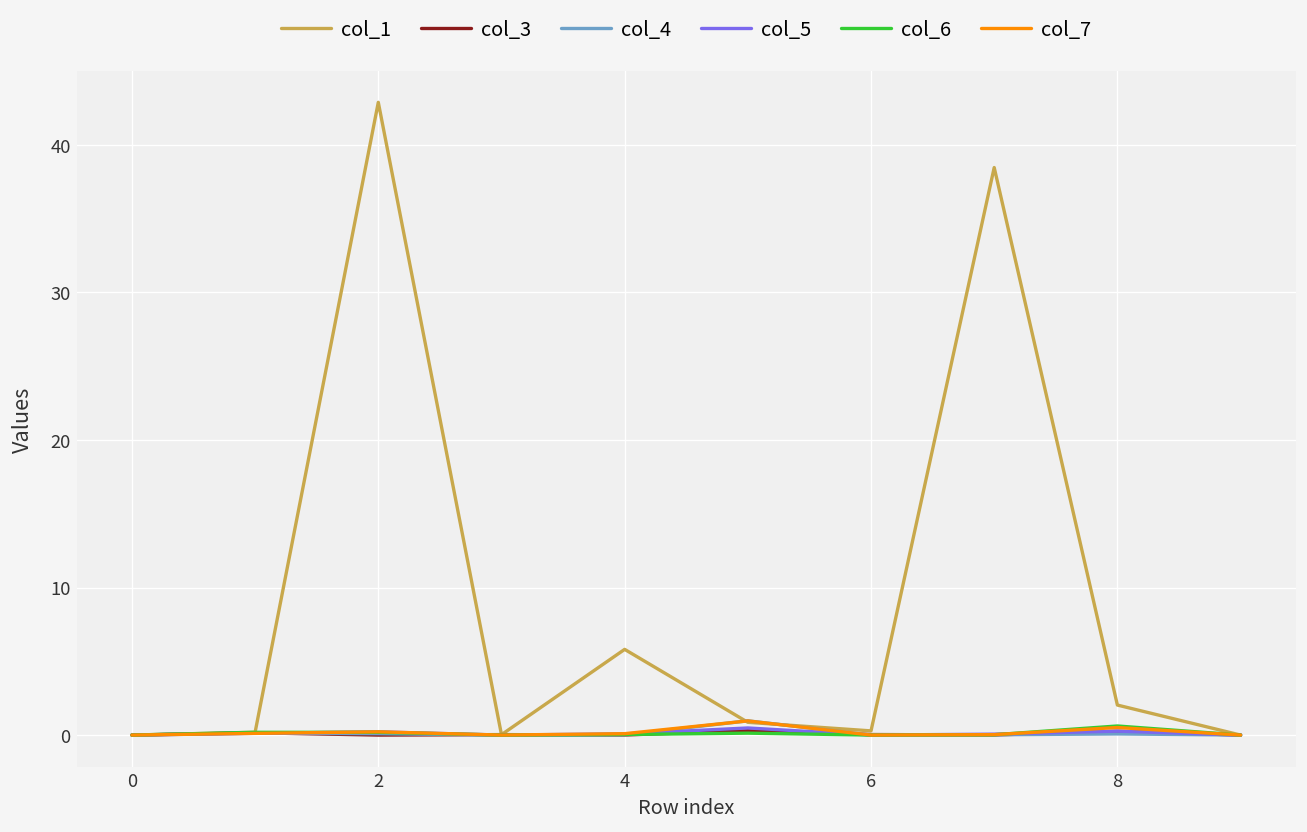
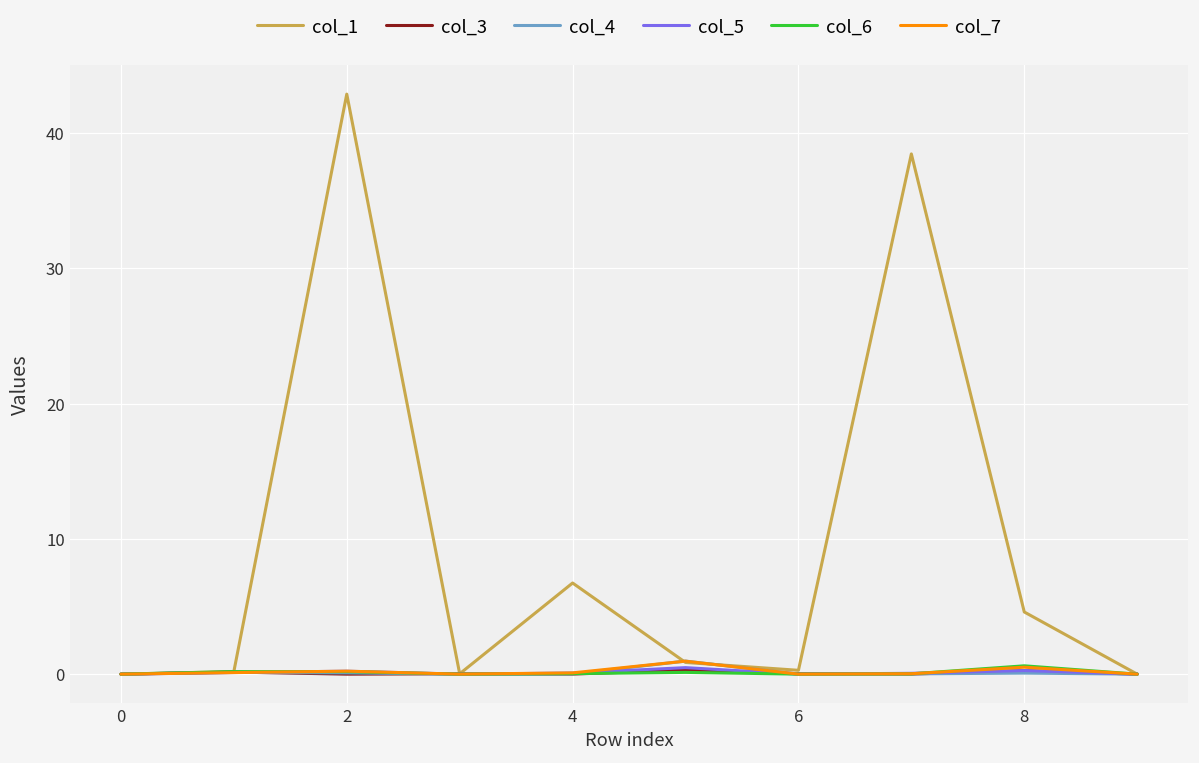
  {
    "col_1": {
      "2": 42.9,
-     "4": 5.8,
+     "4": 6.7,
      "6": 0.3,
-     "8": 2.0
+     "8": 4.6
    }
  }
